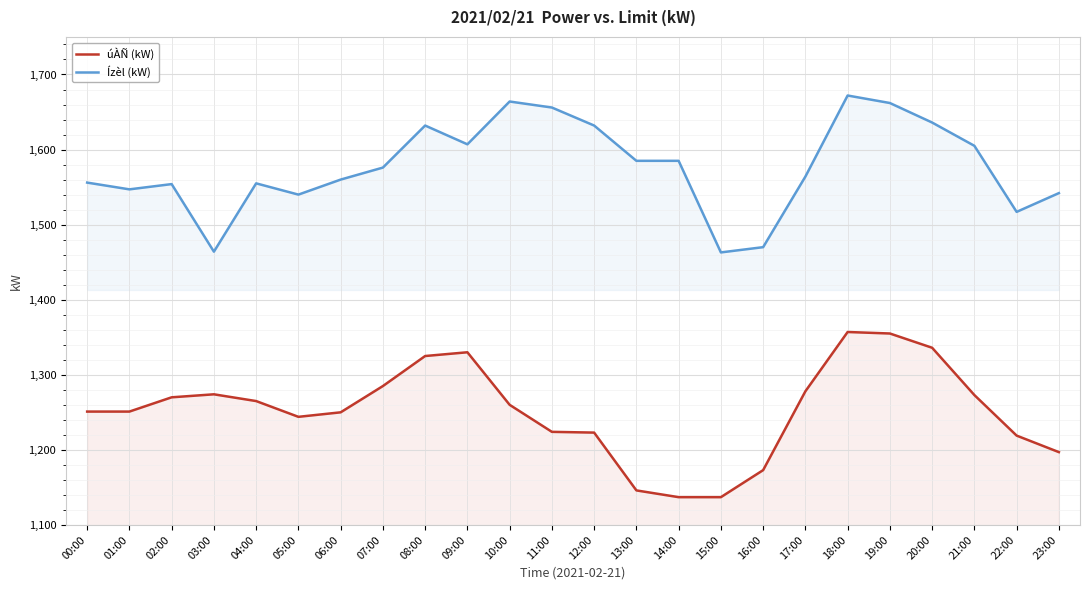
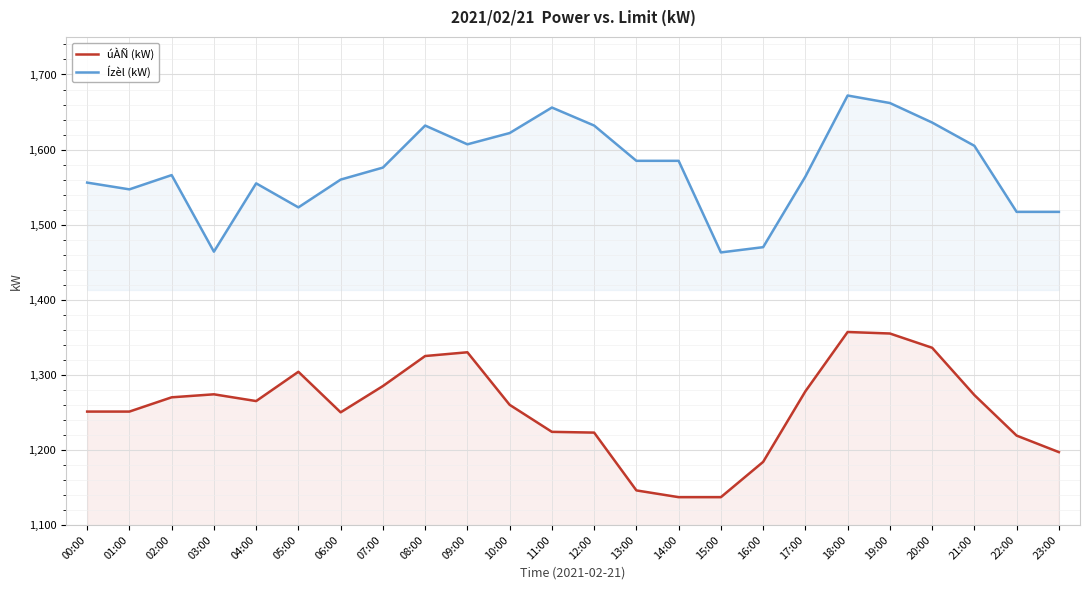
  {
    "úÀÑ (kW)": {
      "00:00": "1,250",
      "01:00": "1,250",
      "02:00": "1,270",
      "03:00": "1,270",
      "04:00": "1,270",
-     "05:00": "1,240",
+     "05:00": "1,300",
      "06:00": "1,250",
      "07:00": "1,290",
      "08:00": "1,330",
      "09:00": "1,330",
      "10:00": "1,260",
      "11:00": "1,220",
      "12:00": "1,220",
      "13:00": "1,150",
      "14:00": "1,140",
      "15:00": "1,140",
-     "16:00": "1,170",
+     "16:00": "1,180",
      "17:00": "1,280",
      "18:00": "1,360",
      "19:00": "1,360",
      "20:00": "1,340",
      "21:00": "1,270",
      "22:00": "1,220",
      "23:00": "1,200"
    },
    "Ízèl (kW)": {
      "00:00": "1,560",
      "01:00": "1,550",
-     "02:00": "1,550",
+     "02:00": "1,570",
      "03:00": "1,460",
      "04:00": "1,560",
-     "05:00": "1,540",
+     "05:00": "1,520",
      "06:00": "1,560",
      "07:00": "1,580",
      "08:00": "1,630",
      "09:00": "1,610",
-     "10:00": "1,660",
+     "10:00": "1,620",
      "11:00": "1,660",
      "12:00": "1,630",
      "13:00": "1,590",
      "14:00": "1,590",
      "15:00": "1,460",
      "16:00": "1,470",
      "17:00": "1,560",
      "18:00": "1,670",
      "19:00": "1,660",
      "20:00": "1,640",
      "21:00": "1,610",
      "22:00": "1,520",
-     "23:00": "1,540"
+     "23:00": "1,520"
    }
  }
